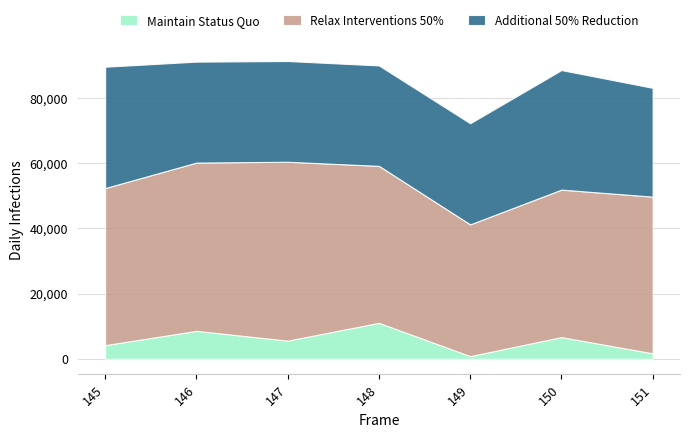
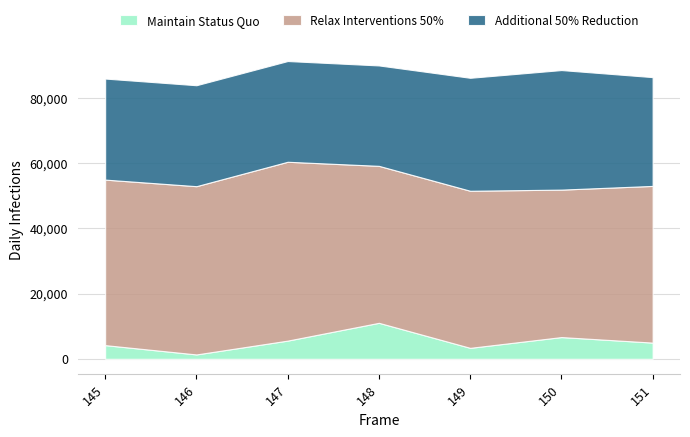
  {
    "Maintain Status Quo": {
      "145": "4,000",
-     "146": "9,000",
+     "146": "1,000",
      "147": "6,000",
      "148": "11,000",
-     "149": "1,000",
+     "149": "3,000",
      "150": "7,000",
-     "151": "2,000"
+     "151": "5,000"
    },
    "Relax Interventions 50%": {
-     "145": "48,000",
+     "145": "51,000",
      "146": "52,000",
      "147": "55,000",
      "148": "48,000",
-     "149": "40,000",
+     "149": "48,000",
      "150": "45,000",
      "151": "48,000"
    },
    "Additional 50% Reduction": {
-     "145": "37,000",
+     "145": "31,000",
      "146": "31,000",
      "147": "31,000",
      "148": "31,000",
-     "149": "31,000",
+     "149": "35,000",
      "150": "37,000",
      "151": "33,000"
    }
  }
